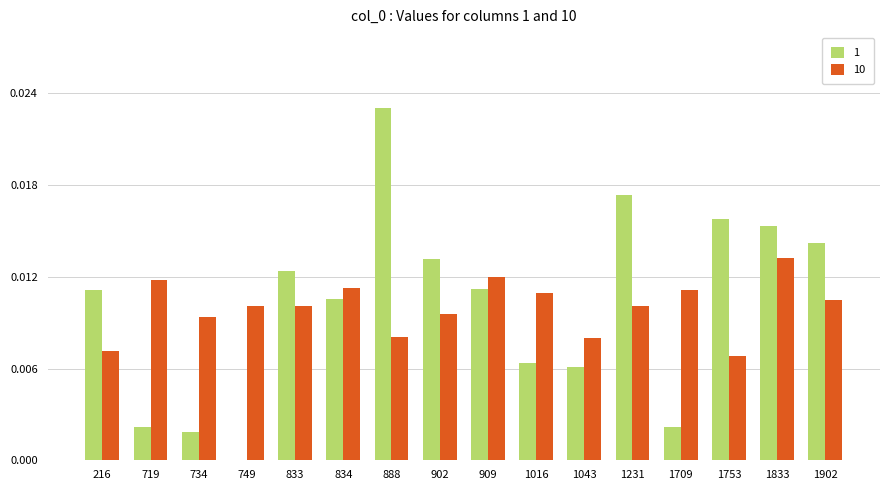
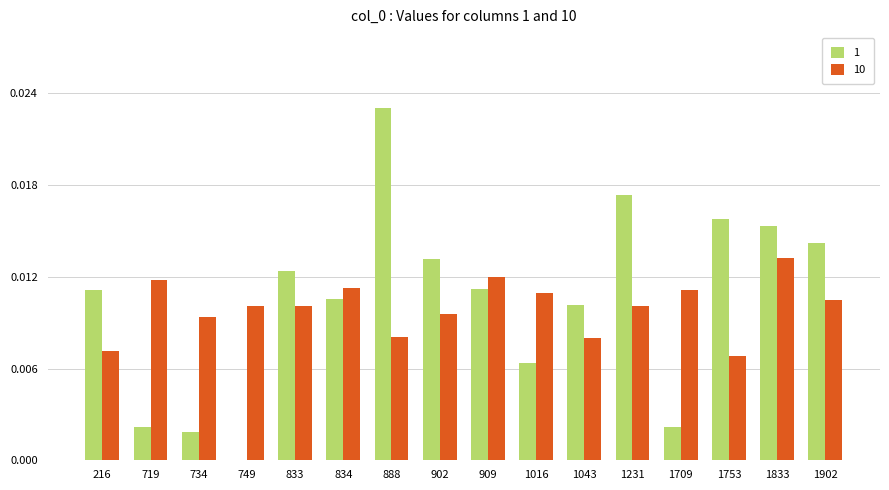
  {
    "1": {
      "216": 0.0111,
      "719": 0.0022,
      "734": 0.0019,
      "749": 0.0000,
      "833": 0.0124,
      "834": 0.0105,
      "888": 0.0230,
      "902": 0.0132,
      "909": 0.0112,
      "1016": 0.0063,
-     "1043": 0.0061,
+     "1043": 0.0101,
      "1231": 0.0173,
      "1709": 0.0022,
      "1753": 0.0158,
      "1833": 0.0153,
      "1902": 0.0142
    },
    "10": {
      "216": 0.0072,
      "719": 0.0118,
      "734": 0.0094,
      "749": 0.0101,
      "833": 0.0101,
      "834": 0.0113,
      "888": 0.0081,
      "902": 0.0096,
      "909": 0.0120,
      "1016": 0.0109,
      "1043": 0.0080,
      "1231": 0.0101,
      "1709": 0.0111,
      "1753": 0.0068,
      "1833": 0.0132,
      "1902": 0.0105
    }
  }
